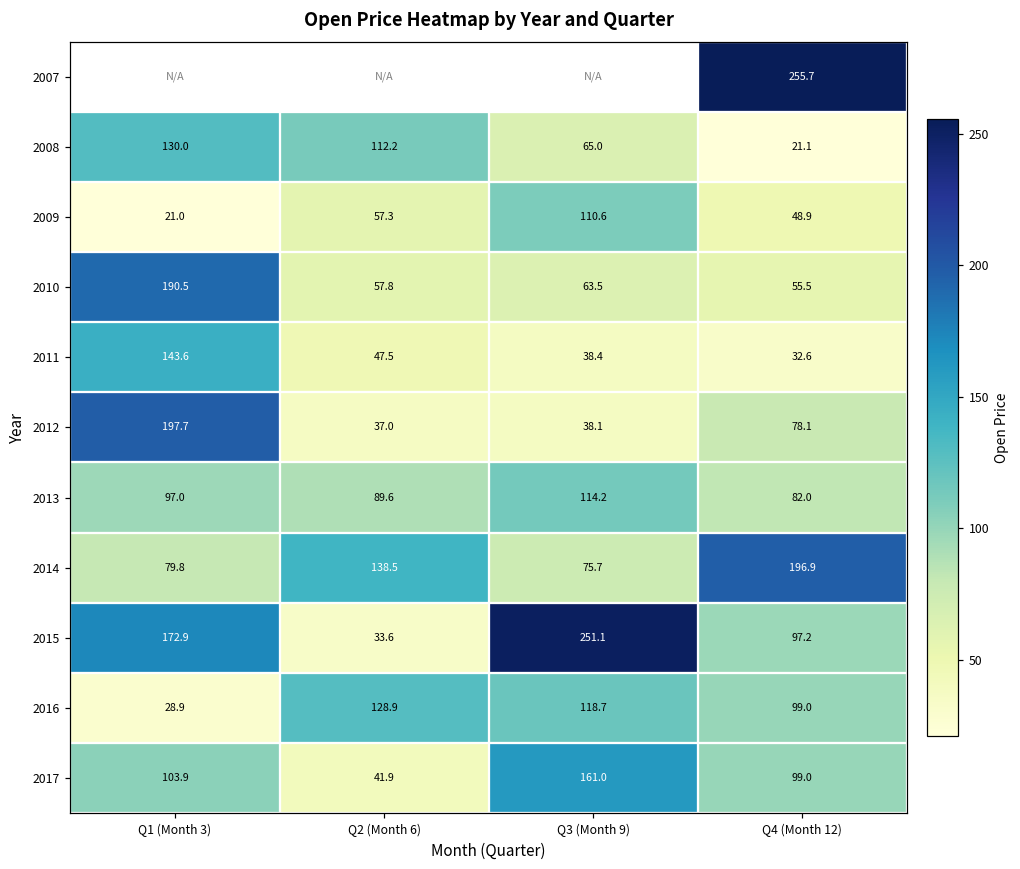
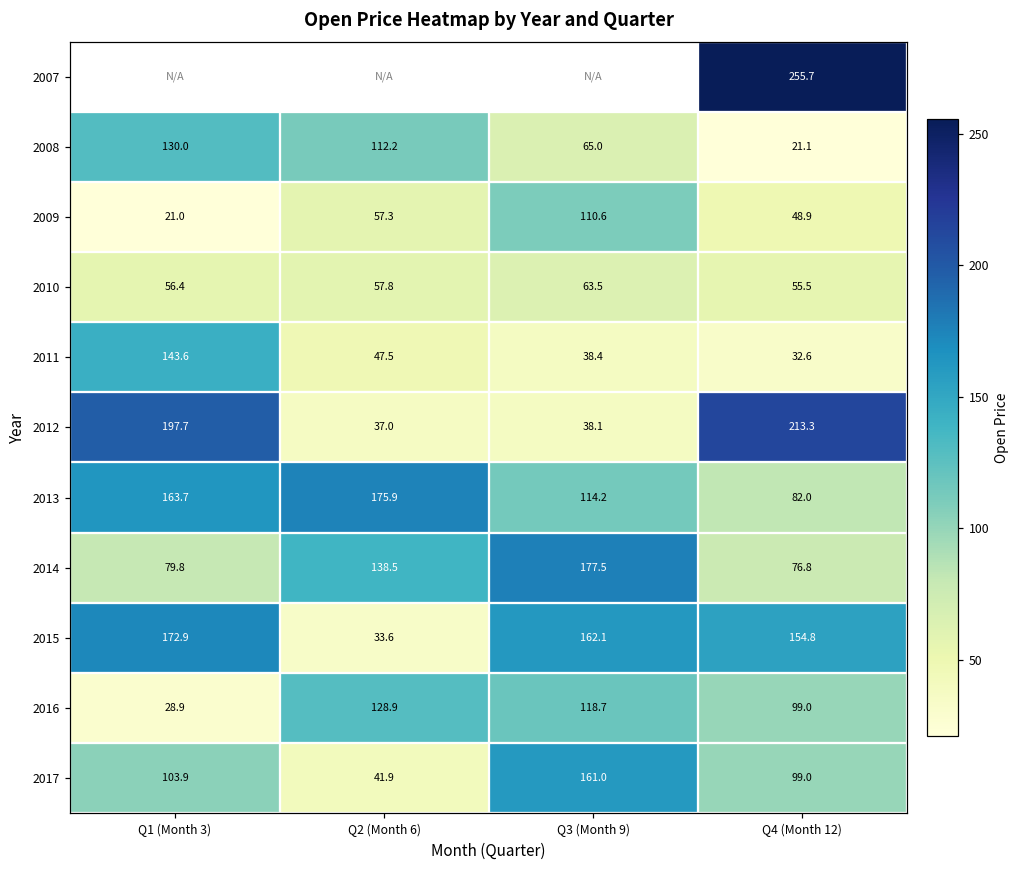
  {
    "2007": {
      "Q4 (Month 12)": 255.7
    },
    "2008": {
      "Q1 (Month 3)": 130.0,
      "Q2 (Month 6)": 112.2,
      "Q3 (Month 9)": 65.0,
      "Q4 (Month 12)": 21.1
    },
    "2009": {
      "Q1 (Month 3)": 21.0,
      "Q2 (Month 6)": 57.3,
      "Q3 (Month 9)": 110.6,
      "Q4 (Month 12)": 48.9
    },
    "2010": {
-     "Q1 (Month 3)": 190.5,
+     "Q1 (Month 3)": 56.4,
      "Q2 (Month 6)": 57.8,
      "Q3 (Month 9)": 63.5,
      "Q4 (Month 12)": 55.5
    },
    "2011": {
      "Q1 (Month 3)": 143.6,
      "Q2 (Month 6)": 47.5,
      "Q3 (Month 9)": 38.4,
      "Q4 (Month 12)": 32.6
    },
    "2012": {
      "Q1 (Month 3)": 197.7,
      "Q2 (Month 6)": 37.0,
      "Q3 (Month 9)": 38.1,
-     "Q4 (Month 12)": 78.1
+     "Q4 (Month 12)": 213.3
    },
    "2013": {
-     "Q1 (Month 3)": 97.0,
-     "Q2 (Month 6)": 89.6,
+     "Q1 (Month 3)": 163.7,
+     "Q2 (Month 6)": 175.9,
      "Q3 (Month 9)": 114.2,
      "Q4 (Month 12)": 82.0
    },
    "2014": {
      "Q1 (Month 3)": 79.8,
      "Q2 (Month 6)": 138.5,
-     "Q3 (Month 9)": 75.7,
-     "Q4 (Month 12)": 196.9
+     "Q3 (Month 9)": 177.5,
+     "Q4 (Month 12)": 76.8
    },
    "2015": {
      "Q1 (Month 3)": 172.9,
      "Q2 (Month 6)": 33.6,
-     "Q3 (Month 9)": 251.1,
-     "Q4 (Month 12)": 97.2
+     "Q3 (Month 9)": 162.1,
+     "Q4 (Month 12)": 154.8
    },
    "2016": {
      "Q1 (Month 3)": 28.9,
      "Q2 (Month 6)": 128.9,
      "Q3 (Month 9)": 118.7,
      "Q4 (Month 12)": 99.0
    },
    "2017": {
      "Q1 (Month 3)": 103.9,
      "Q2 (Month 6)": 41.9,
      "Q3 (Month 9)": 161.0,
      "Q4 (Month 12)": 99.0
    }
  }
